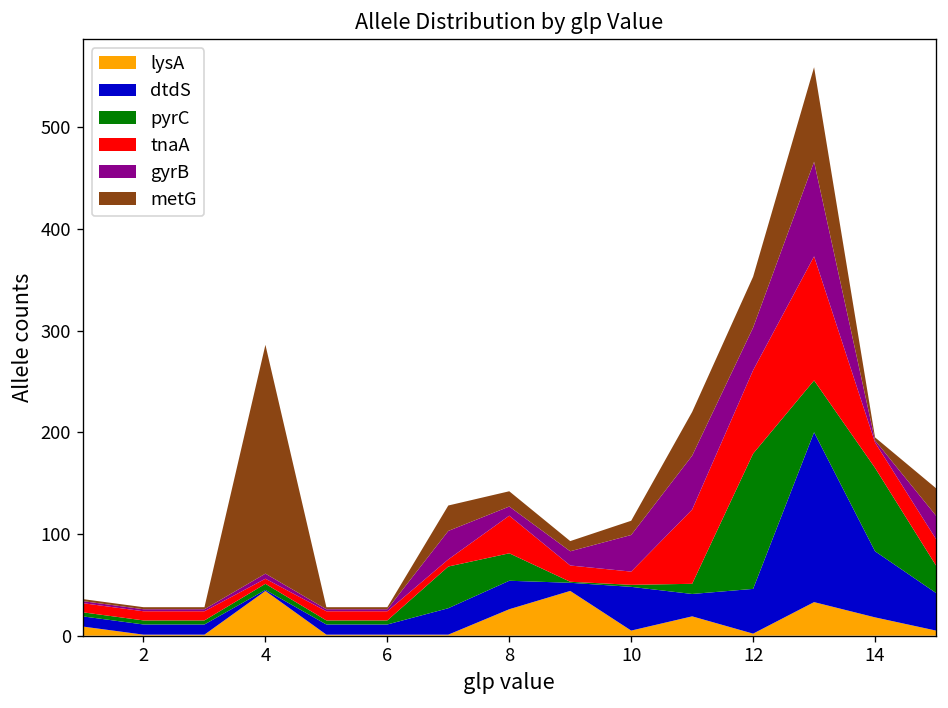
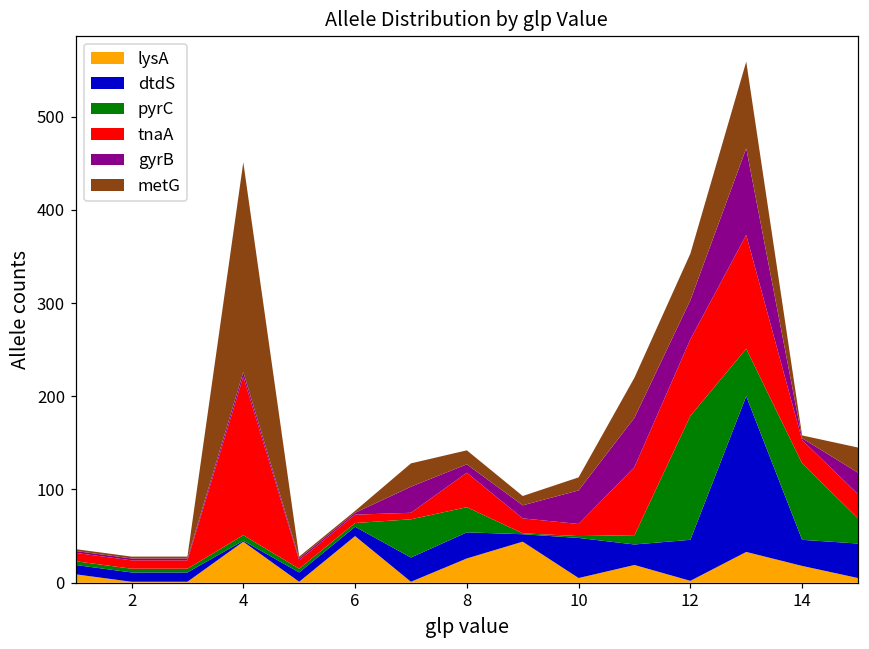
  {
    "lysA": {
-     "6": 0
+     "6": 50
    },
    "dtdS": {
-     "14": 70
+     "14": 30
    },
    "tnaA": {
-     "4": 10
+     "4": 170
    },
    "metG": {
      "4": 230,
      "8": 20,
      "10": 10,
      "12": 50
    }
  }
